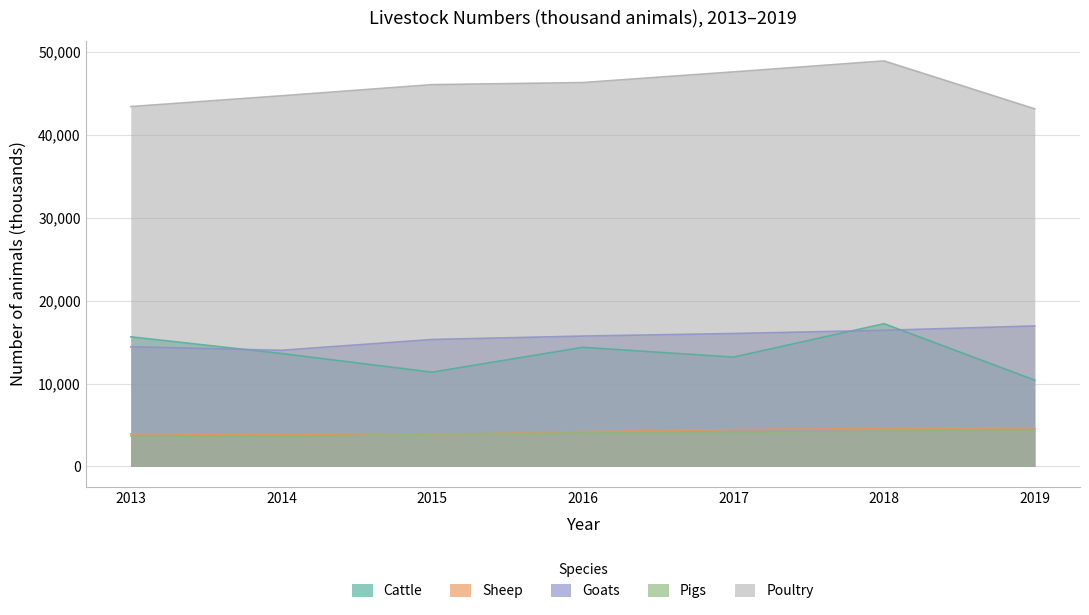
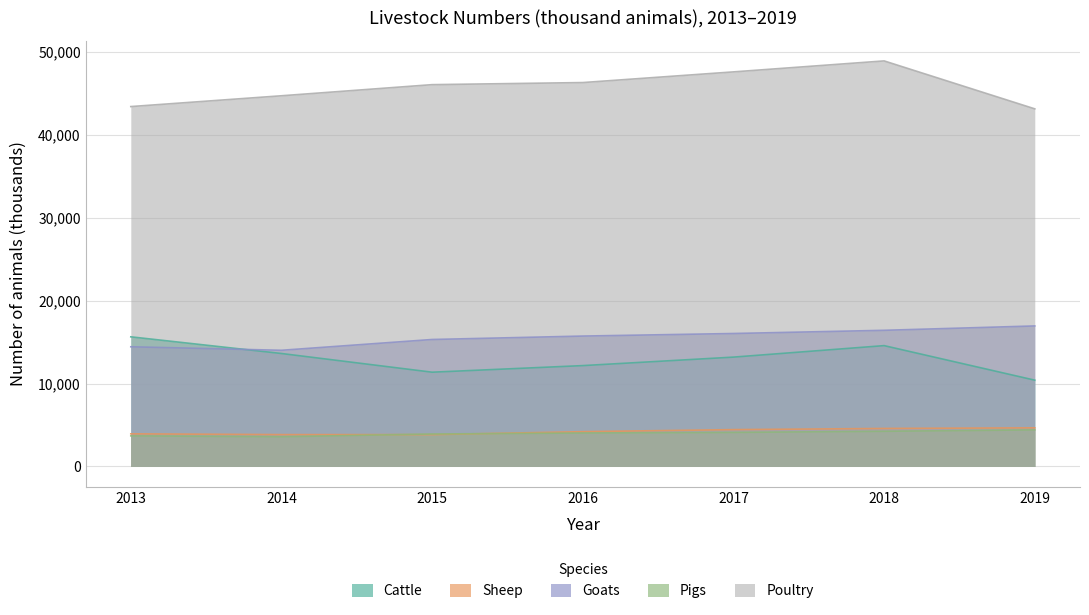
  {
    "Cattle": {
      "2013": "16,000",
      "2014": "14,000",
      "2015": "11,000",
-     "2016": "14,000",
+     "2016": "12,000",
      "2017": "13,000",
-     "2018": "17,000",
+     "2018": "15,000",
      "2019": "10,000"
    },
    "Sheep": {
      "2017": "4,000",
      "2018": "5,000"
    }
  }
